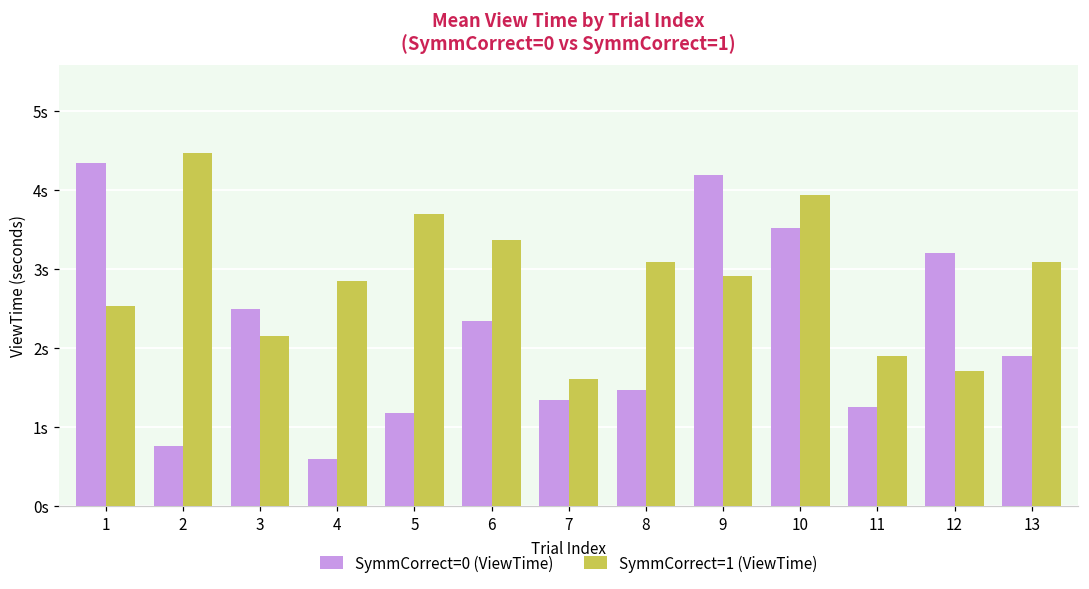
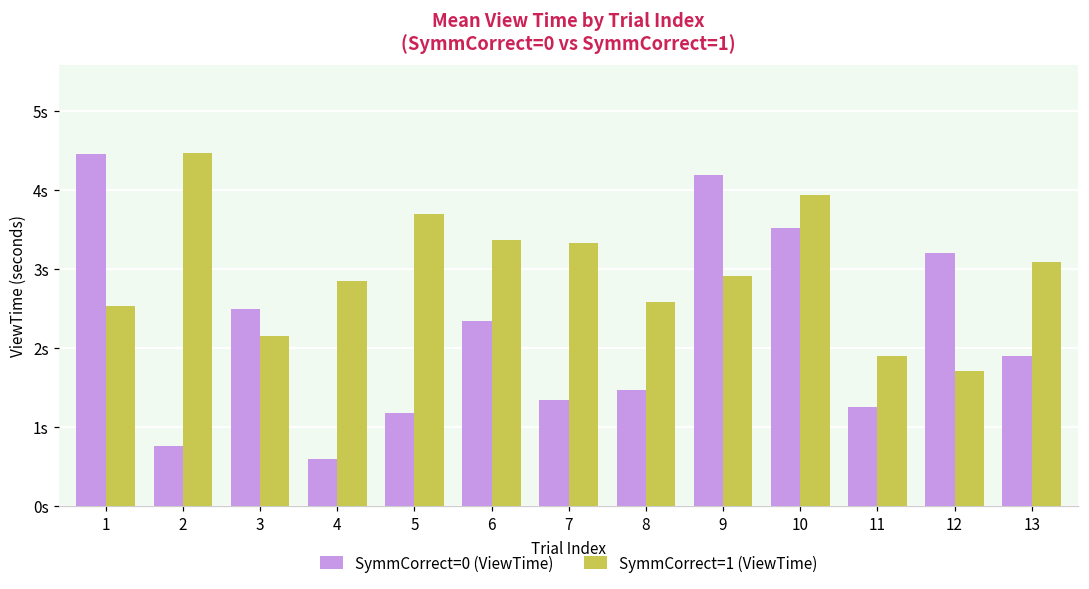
  {
    "SymmCorrect=0 (ViewTime)": {
-     "1": "4.3s",
+     "1": "4.4s",
      "2": "0.8s",
      "3": "2.5s",
      "4": "0.6s",
      "5": "1.2s",
      "6": "2.3s",
      "7": "1.3s",
      "8": "1.5s",
      "9": "4.2s",
      "10": "3.5s",
      "11": "1.2s",
      "12": "3.2s",
      "13": "1.9s"
    },
    "SymmCorrect=1 (ViewTime)": {
      "1": "2.5s",
      "2": "4.5s",
      "3": "2.2s",
      "4": "2.8s",
      "5": "3.7s",
      "6": "3.4s",
-     "7": "1.6s",
-     "8": "3.1s",
+     "7": "3.3s",
+     "8": "2.6s",
      "9": "2.9s",
      "10": "3.9s",
      "11": "1.9s",
      "12": "1.7s",
      "13": "3.1s"
    }
  }
